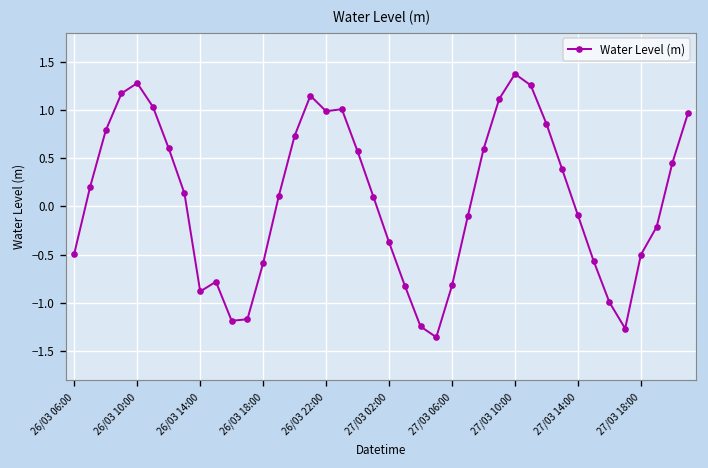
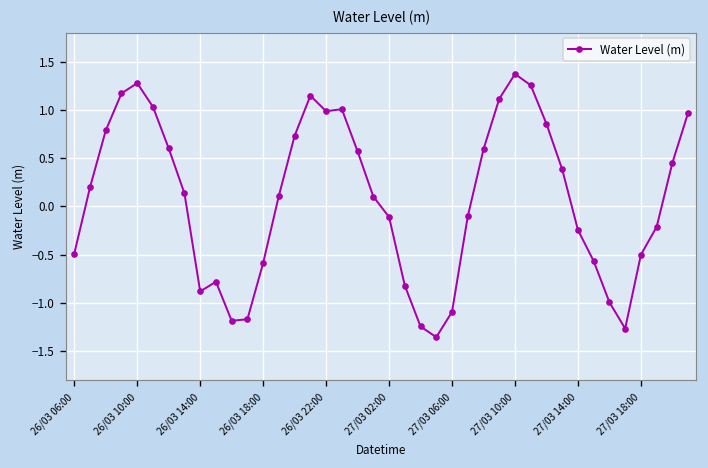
  {
    "26/03 06:00": -0.5,
    "26/03 10:00": 1.3,
    "26/03 14:00": -0.9,
    "26/03 18:00": -0.6,
    "26/03 22:00": 1.0,
-   "27/03 02:00": -0.4,
-   "27/03 06:00": -0.8,
+   "27/03 02:00": -0.1,
+   "27/03 06:00": -1.1,
    "27/03 10:00": 1.4,
-   "27/03 14:00": -0.1,
+   "27/03 14:00": -0.2,
    "27/03 18:00": -0.5
  }
